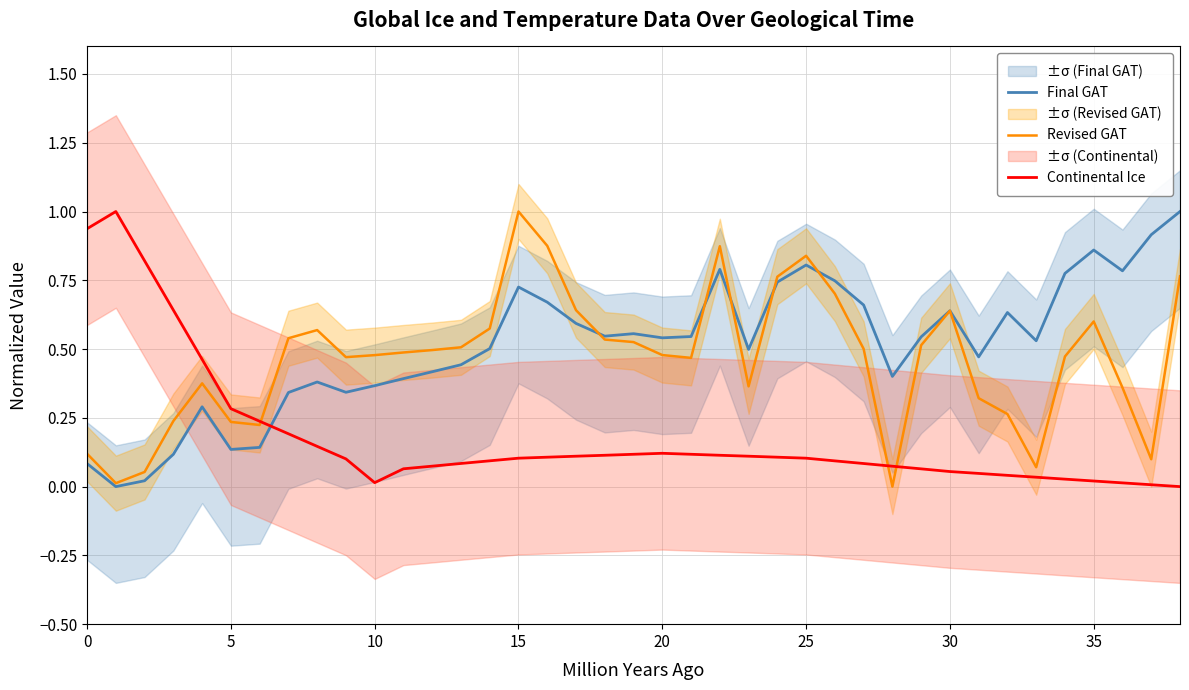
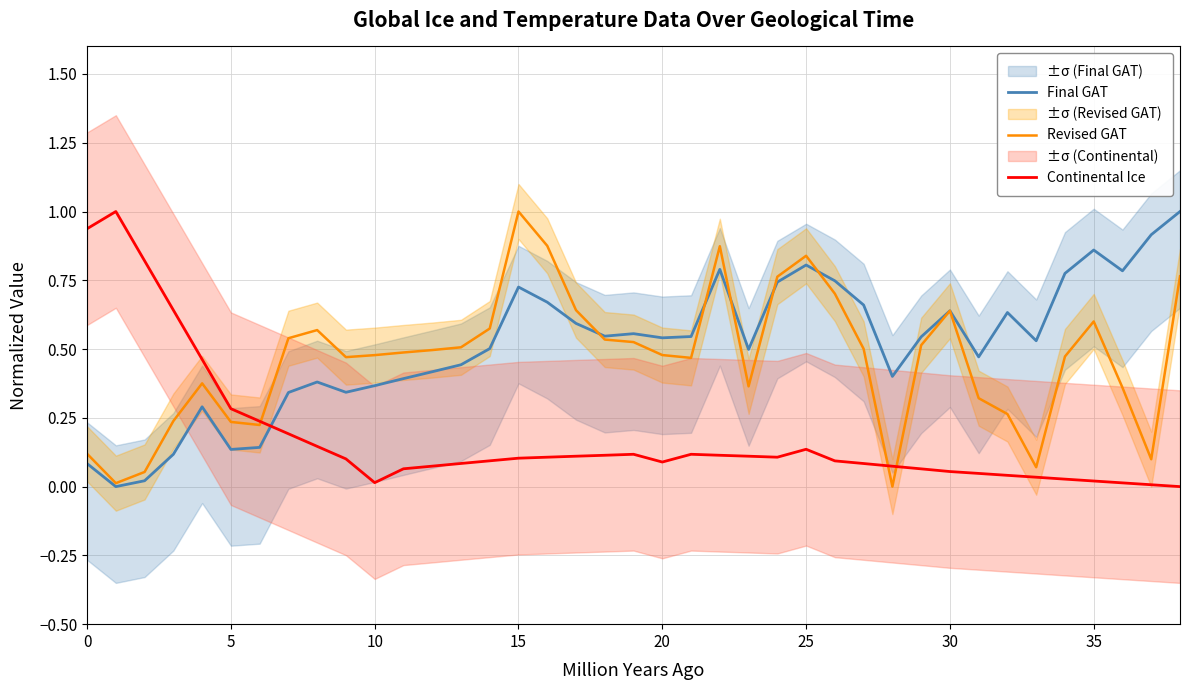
  {
    "Continental Ice": {
      "0": 0.94,
      "10": 0.01,
      "15": 0.10,
-     "20": 0.12,
-     "25": 0.10,
+     "20": 0.09,
+     "25": 0.14,
      "30": 0.05,
      "35": 0.02
    }
  }
